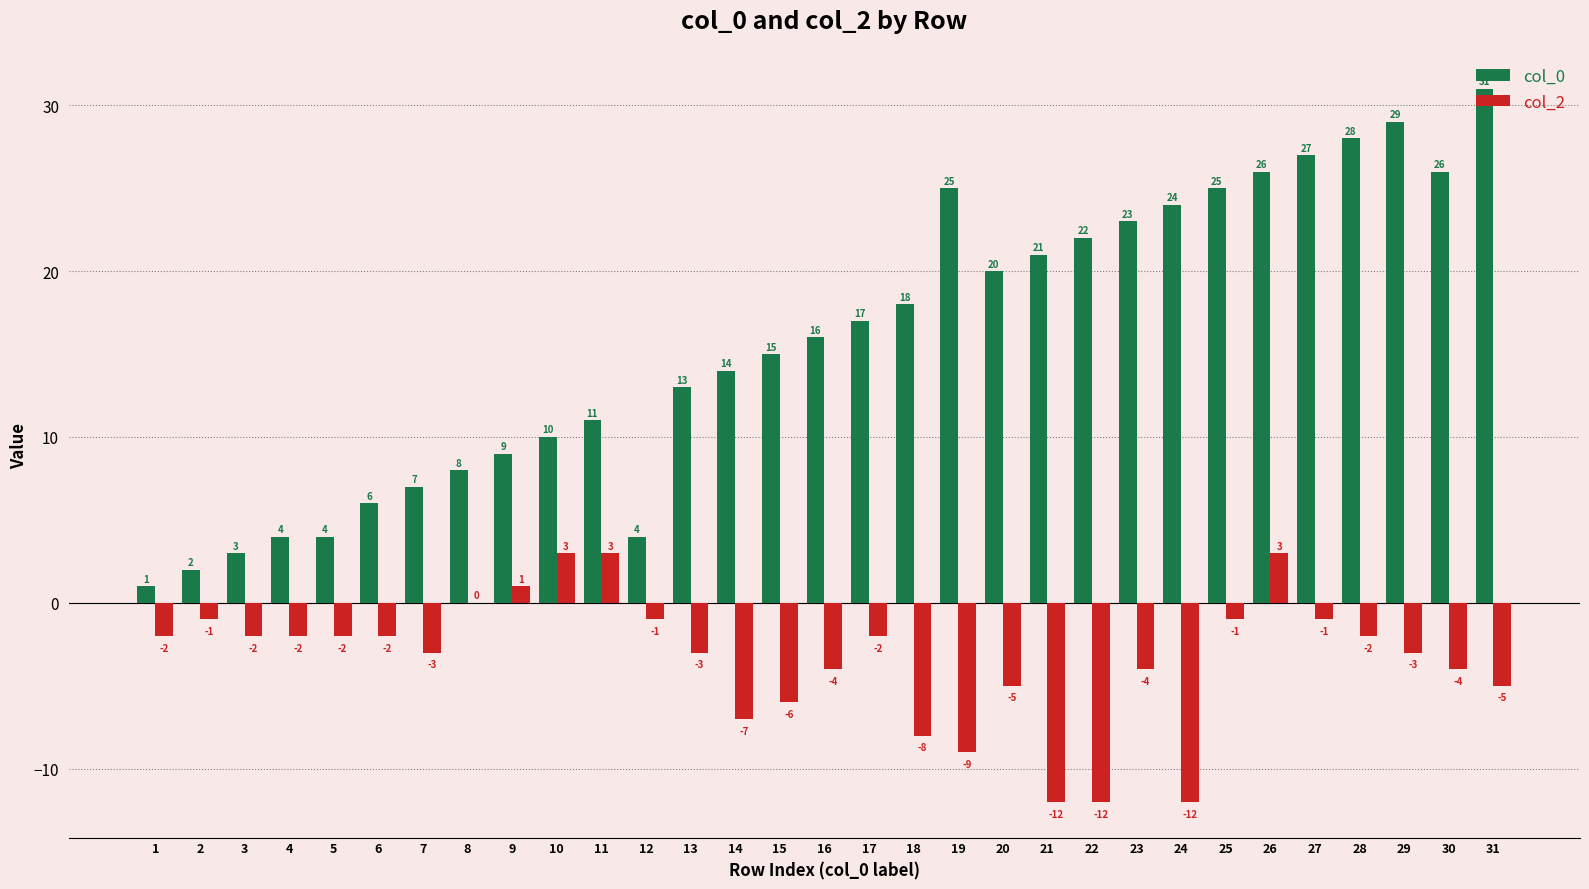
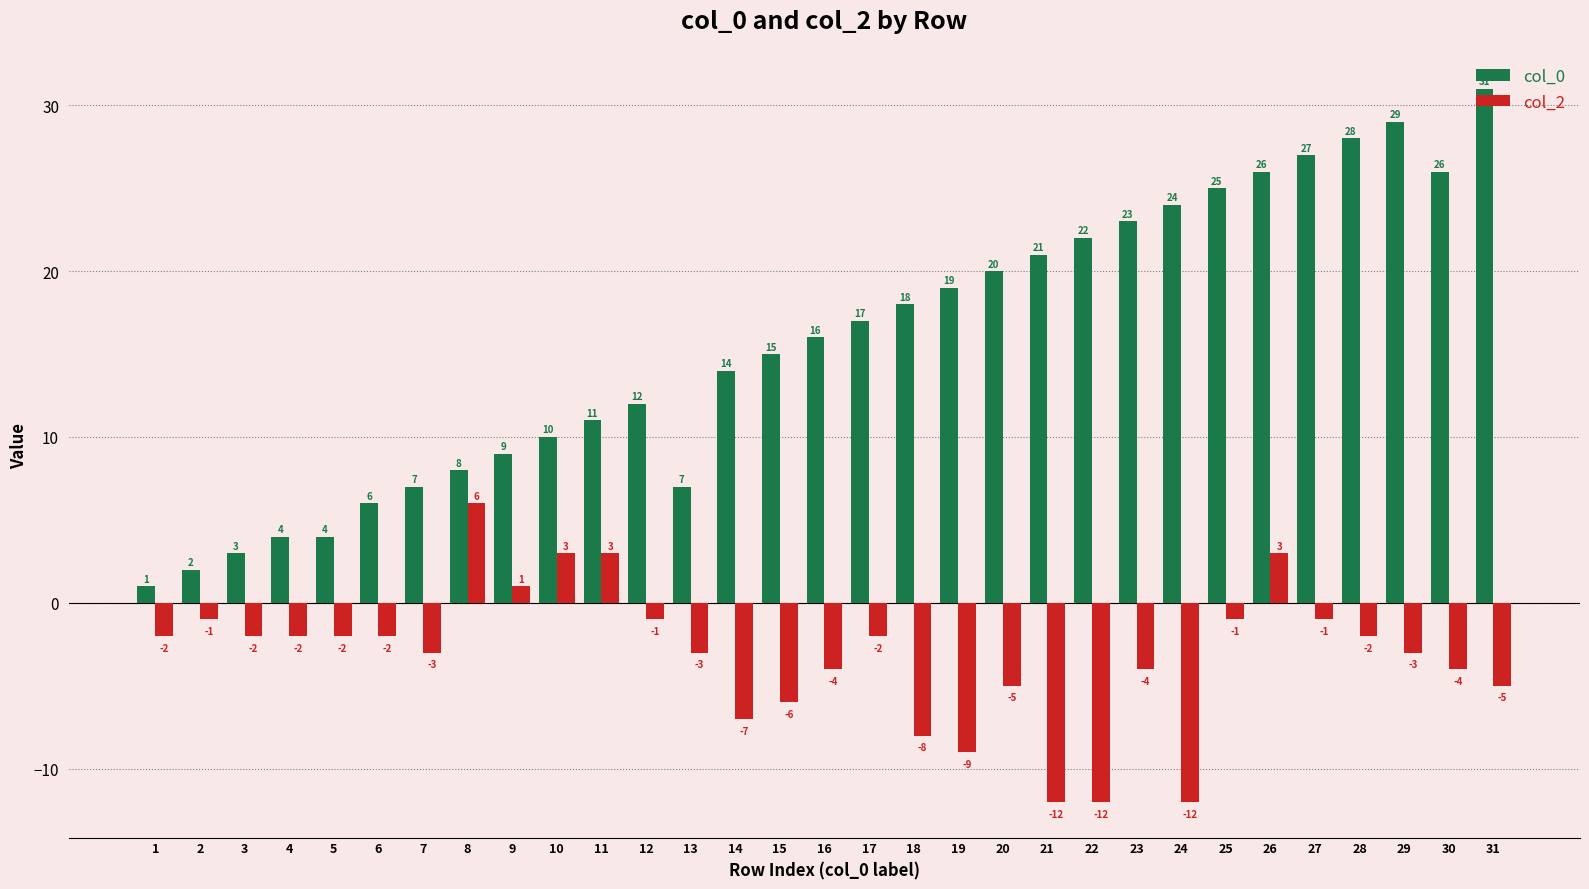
  {
    "col_0": {
      "1": 1,
      "2": 2,
      "3": 3,
      "4": 4,
      "5": 4,
      "6": 6,
      "7": 7,
      "8": 8,
      "9": 9,
      "10": 10,
      "11": 11,
-     "12": 4,
-     "13": 13,
+     "12": 12,
+     "13": 7,
      "14": 14,
      "15": 15,
      "16": 16,
      "17": 17,
      "18": 18,
-     "19": 25,
+     "19": 19,
      "20": 20,
      "21": 21,
      "22": 22,
      "23": 23,
      "24": 24,
      "25": 25,
      "26": 26,
      "27": 27,
      "28": 28,
      "29": 29,
      "30": 26,
      "31": 31
    },
    "col_2": {
      "1": -2,
      "2": -1,
      "3": -2,
      "4": -2,
      "5": -2,
      "6": -2,
      "7": -3,
-     "8": 0,
+     "8": 6,
      "9": 1,
      "10": 3,
      "11": 3,
      "12": -1,
      "13": -3,
      "14": -7,
      "15": -6,
      "16": -4,
      "17": -2,
      "18": -8,
      "19": -9,
      "20": -5,
      "21": -12,
      "22": -12,
      "23": -4,
      "24": -12,
      "25": -1,
      "26": 3,
      "27": -1,
      "28": -2,
      "29": -3,
      "30": -4,
      "31": -5
    }
  }
